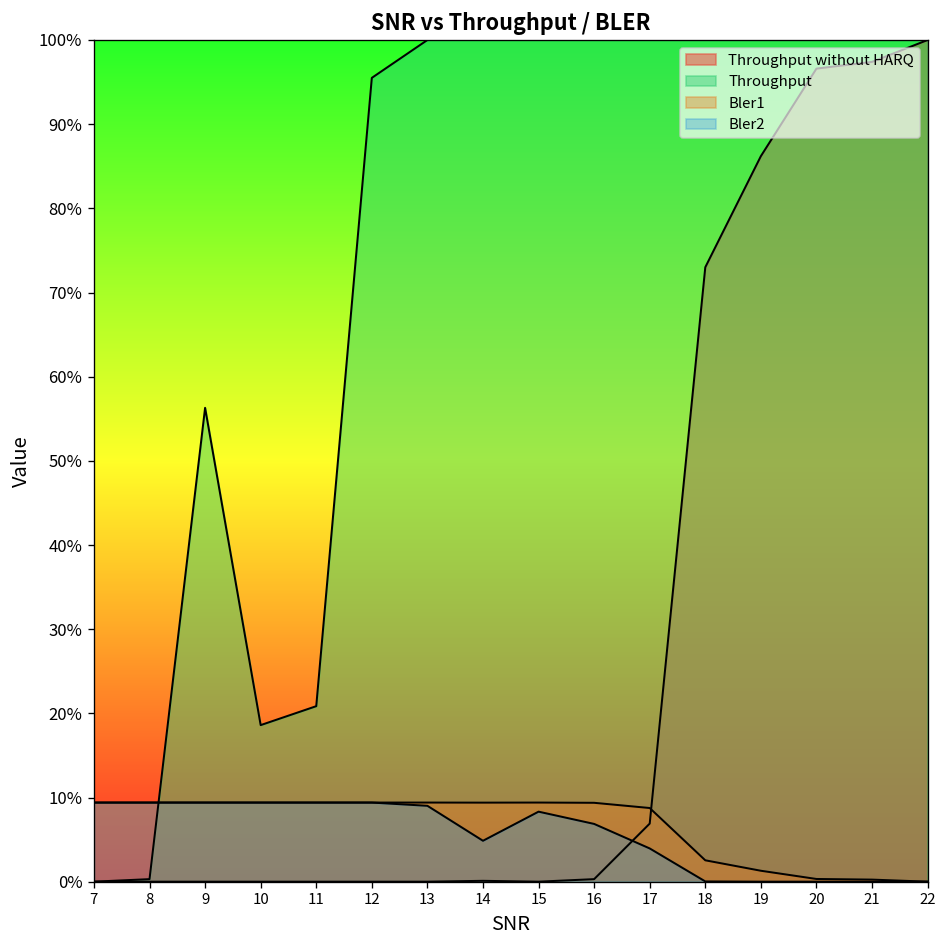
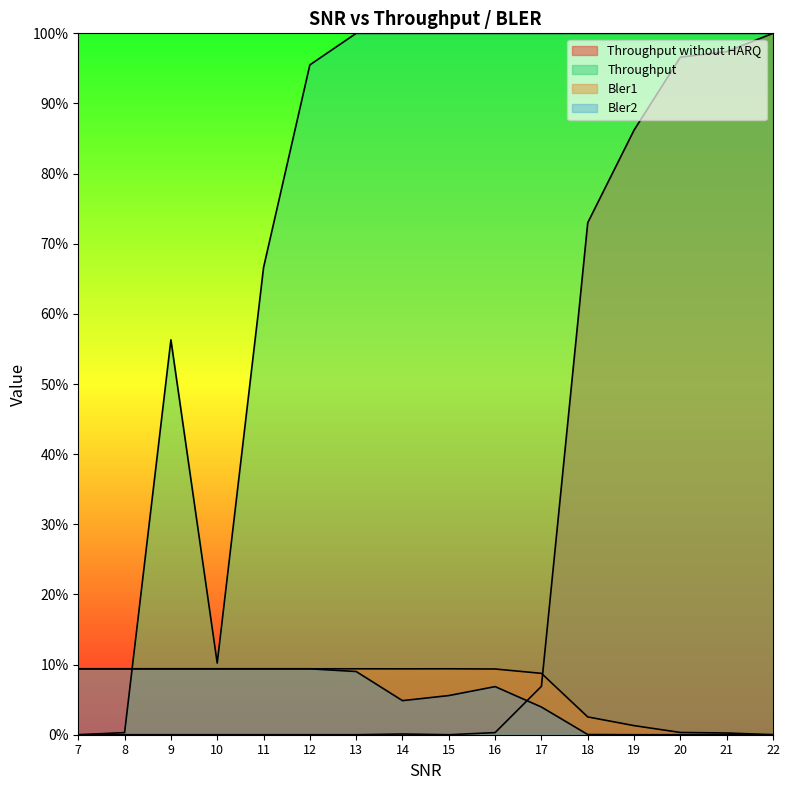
  {
    "Throughput": {
      "9": "56%",
-     "10": "19%",
-     "11": "21%",
+     "10": "10%",
+     "11": "67%",
      "12": "96%",
      "13": "100%",
      "14": "100%",
      "15": "100%",
      "16": "100%",
      "17": "100%",
      "18": "100%",
      "19": "100%",
      "20": "100%",
      "21": "100%"
    },
    "Bler2": {
      "13": "9%",
      "14": "5%",
-     "15": "8%",
+     "15": "6%",
      "16": "7%",
      "17": "4%",
      "18": "0%",
      "19": "0%"
    }
  }
